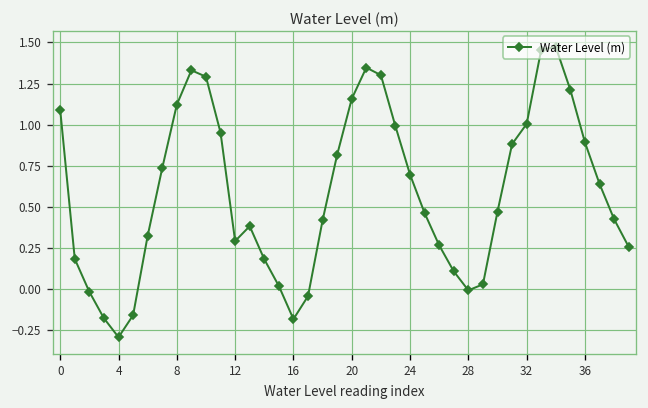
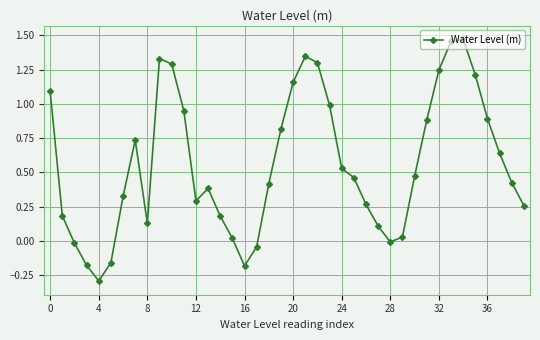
  {
    "0": 1.09,
    "4": -0.29,
-   "8": 1.12,
+   "8": 0.13,
    "12": 0.29,
    "16": -0.18,
    "20": 1.16,
-   "24": 0.70,
+   "24": 0.53,
    "28": -0.01,
-   "32": 1.00,
+   "32": 1.25,
    "36": 0.89
  }
